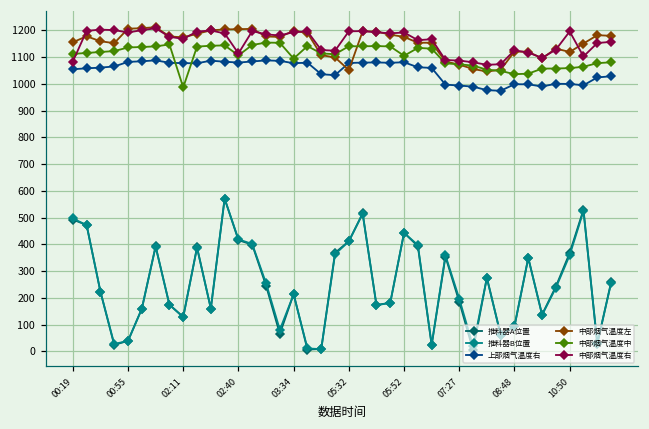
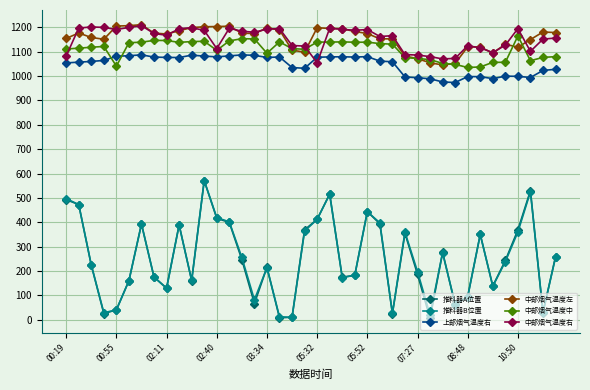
  {
    "中部烟气温度左": {
      "00:19": 1160,
      "00:55": 1210,
      "02:40": 1200,
-     "05:32": 1050,
+     "05:32": 1200,
      "05:52": 1180,
      "10:50": 1120
    },
    "中部烟气温度中": {
      "00:19": 1110,
-     "00:55": 1140,
-     "02:11": 990,
+     "00:55": 1040,
+     "02:11": 1150,
      "03:34": 1090,
      "05:32": 1140,
-     "05:52": 1100,
+     "05:52": 1140,
      "08:48": 1040,
-     "10:50": 1060
+     "10:50": 1170
    },
    "中部烟气温度右": {
      "00:19": 1080,
      "00:55": 1190,
-     "05:32": 1200,
+     "05:32": 1050,
      "05:52": 1190,
      "07:27": 1090,
      "10:50": 1200
    }
  }
